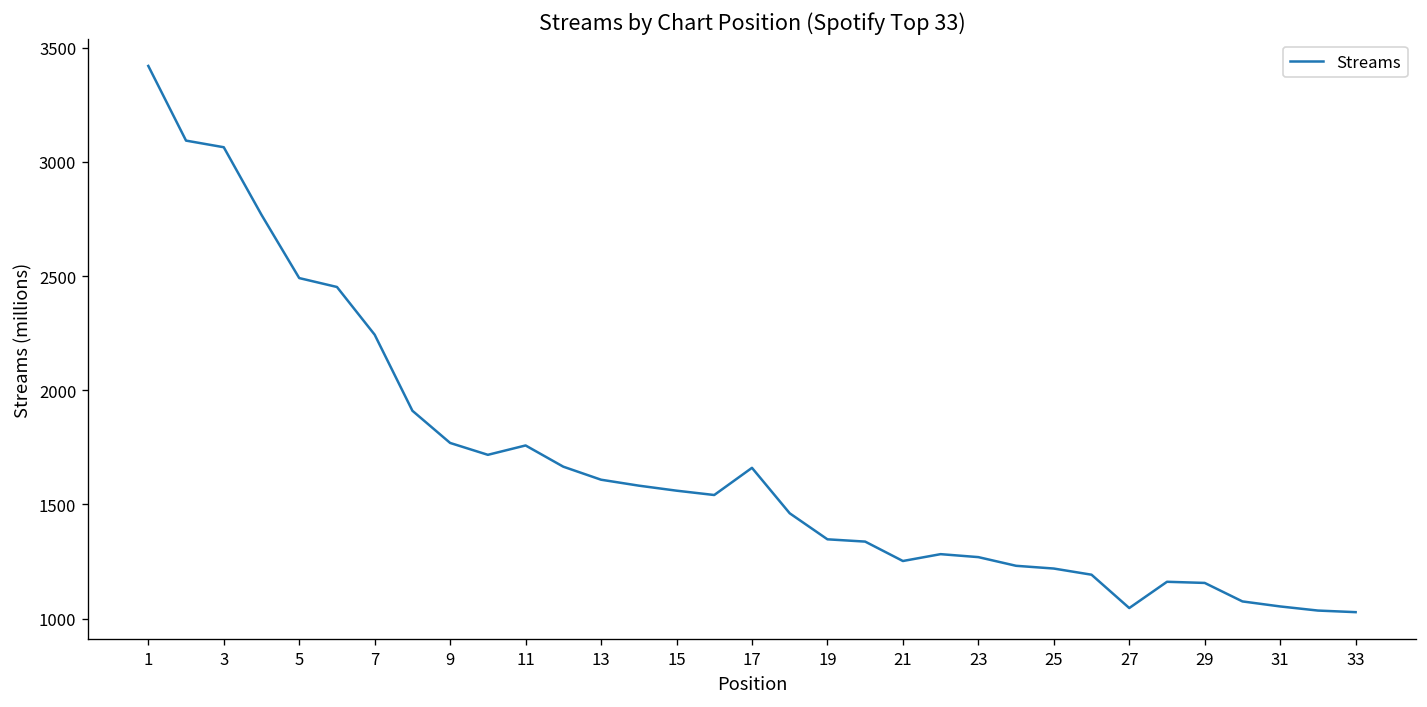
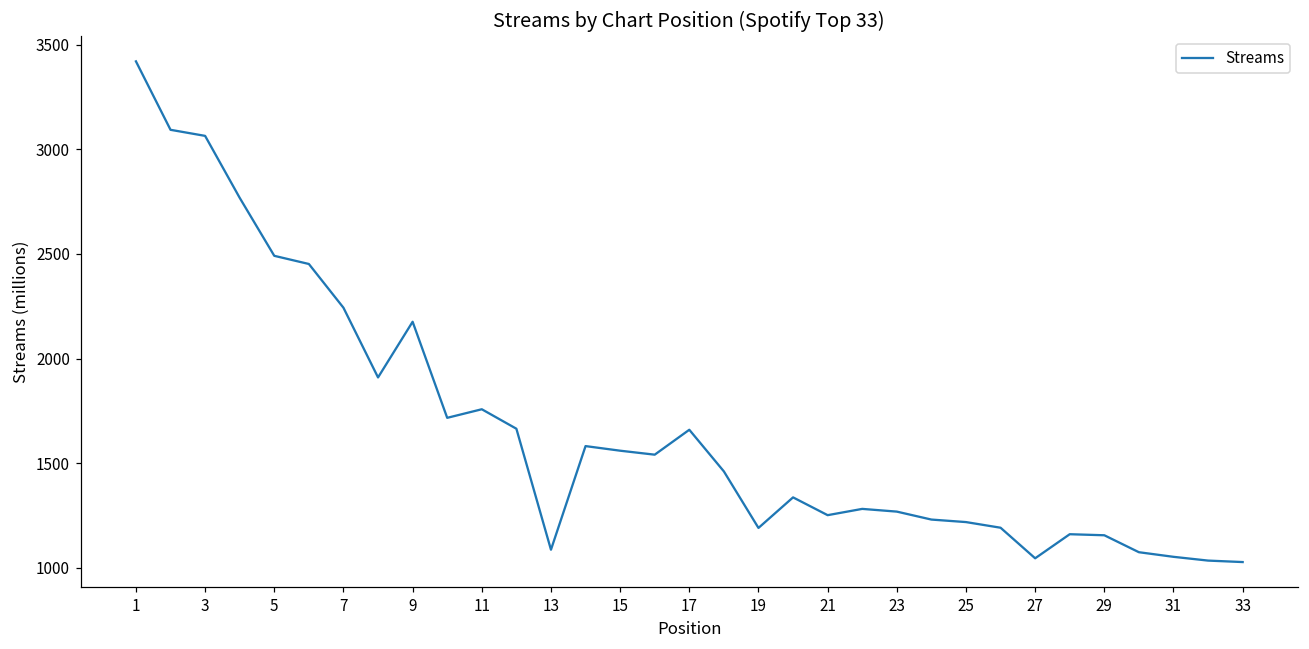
  {
    "1": 3420,
    "3": 3060,
    "5": 2490,
    "7": 2240,
-   "9": 1770,
+   "9": 2180,
    "11": 1760,
-   "13": 1610,
+   "13": 1090,
    "15": 1560,
    "17": 1660,
-   "19": 1350,
+   "19": 1190,
    "21": 1250,
    "23": 1270,
    "25": 1220,
    "27": 1050,
    "29": 1160,
    "31": 1050,
    "33": 1030
  }
